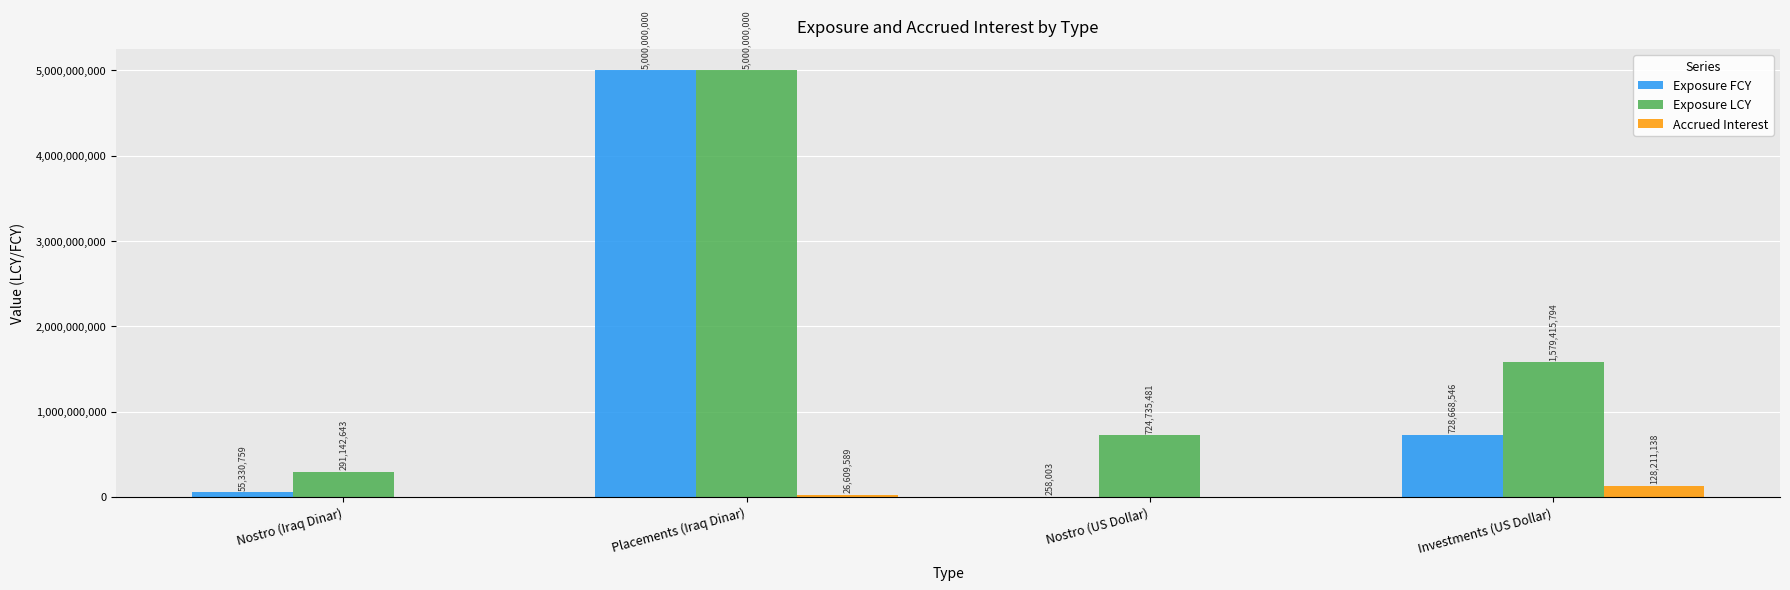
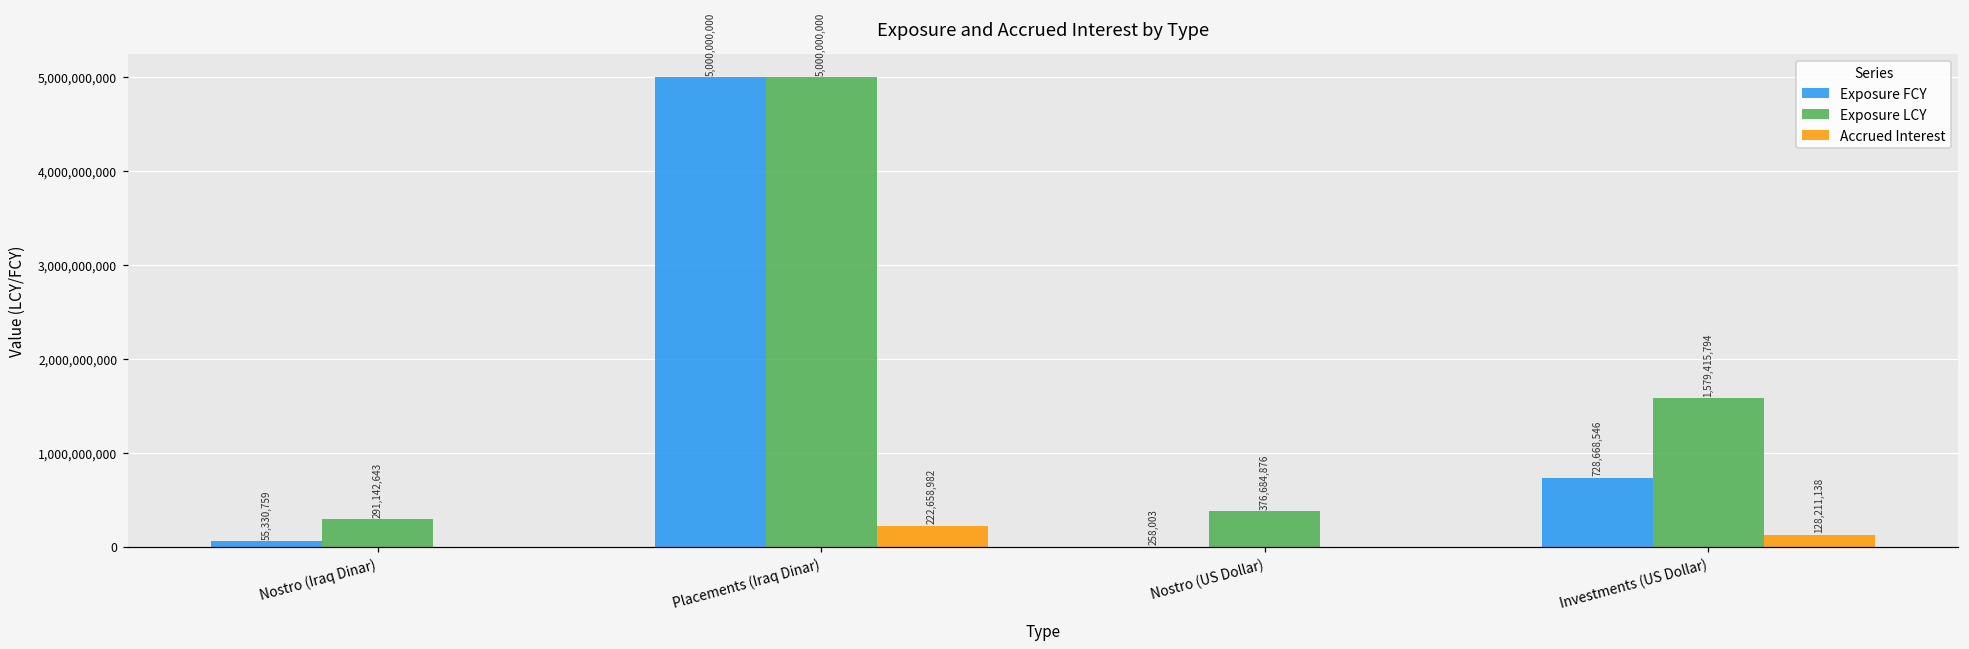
  {
    "Exposure FCY": {
      "Nostro (Iraq Dinar)": "55,330,759",
      "Placements (Iraq Dinar)": "5,000,000,000",
      "Nostro (US Dollar)": "258,003",
      "Investments (US Dollar)": "728,668,546"
    },
    "Exposure LCY": {
      "Nostro (Iraq Dinar)": "291,142,643",
      "Placements (Iraq Dinar)": "5,000,000,000",
-     "Nostro (US Dollar)": "724,735,481",
+     "Nostro (US Dollar)": "376,684,876",
      "Investments (US Dollar)": "1,579,415,794"
    },
    "Accrued Interest": {
-     "Placements (Iraq Dinar)": "26,609,589",
+     "Placements (Iraq Dinar)": "222,658,982",
      "Investments (US Dollar)": "128,211,138"
    }
  }
